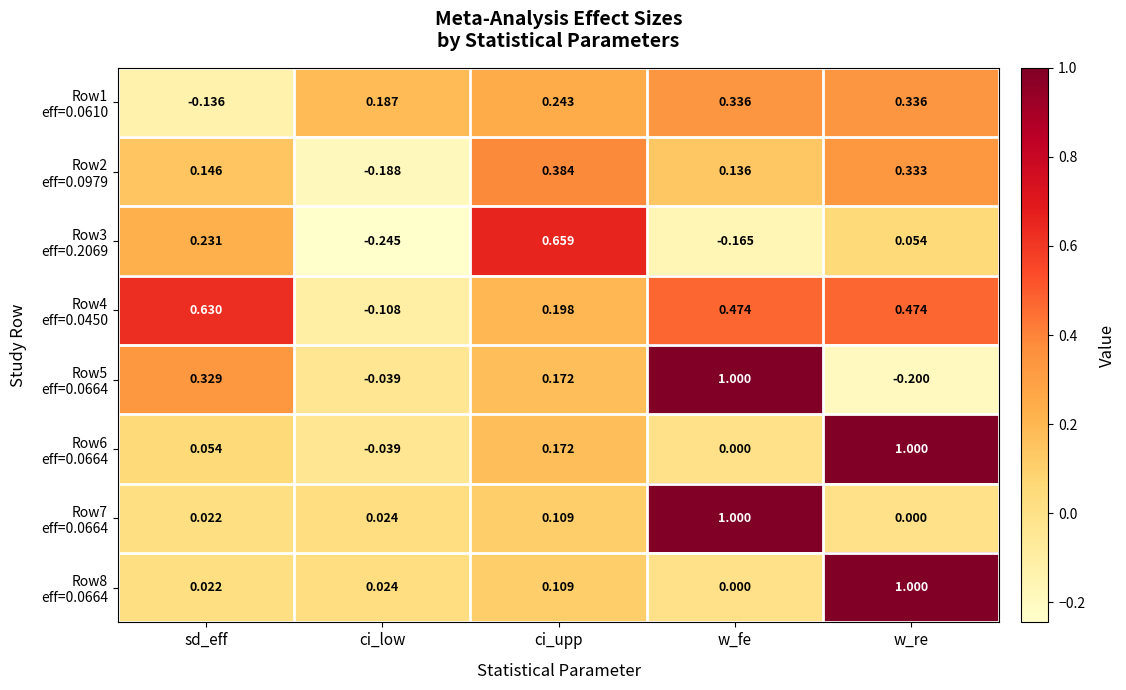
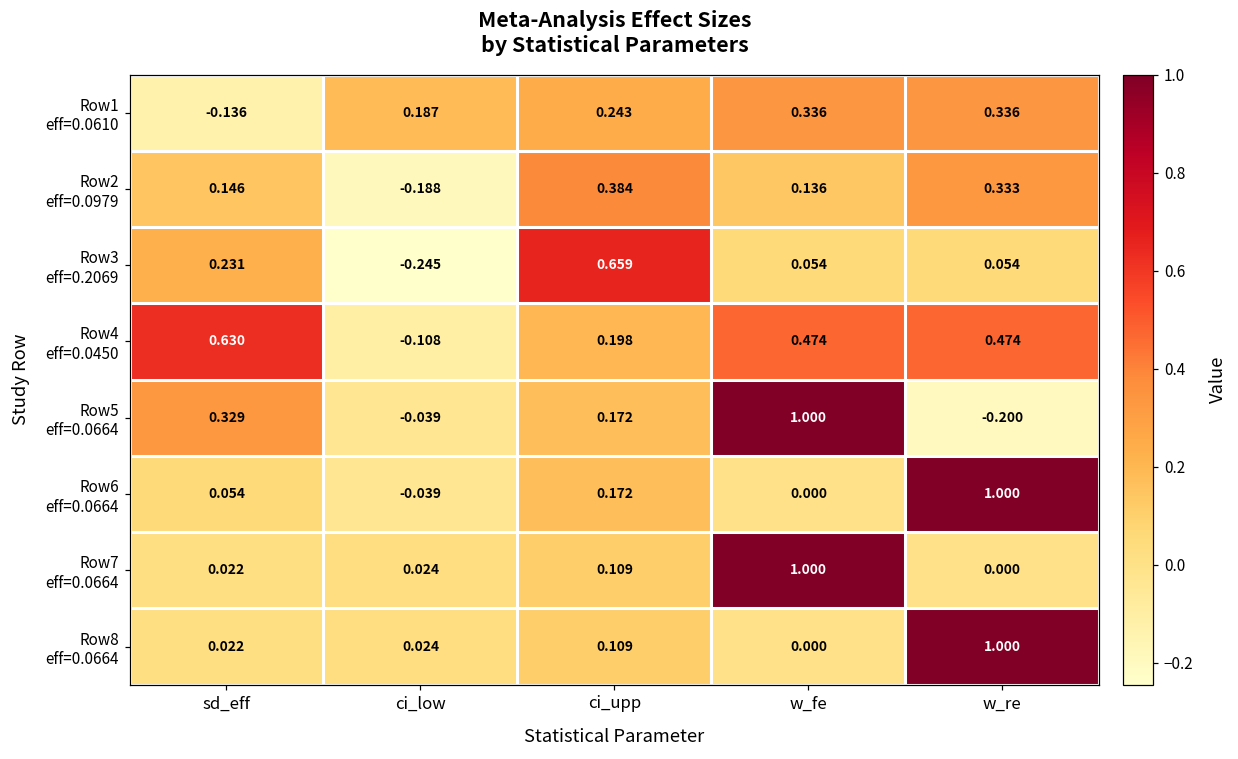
  {
    "Row1 eff=0.0610": {
      "sd_eff": -0.136,
      "ci_low": 0.187,
      "ci_upp": 0.243,
      "w_fe": 0.336,
      "w_re": 0.336
    },
    "Row2 eff=0.0979": {
      "sd_eff": 0.146,
      "ci_low": -0.188,
      "ci_upp": 0.384,
      "w_fe": 0.136,
      "w_re": 0.333
    },
    "Row3 eff=0.2069": {
      "sd_eff": 0.231,
      "ci_low": -0.245,
      "ci_upp": 0.659,
-     "w_fe": -0.165,
+     "w_fe": 0.054,
      "w_re": 0.054
    },
    "Row4 eff=0.0450": {
      "sd_eff": 0.630,
      "ci_low": -0.108,
      "ci_upp": 0.198,
      "w_fe": 0.474,
      "w_re": 0.474
    },
    "Row5 eff=0.0664": {
      "sd_eff": 0.329,
      "ci_low": -0.039,
      "ci_upp": 0.172,
      "w_fe": 1.000,
      "w_re": -0.200
    },
    "Row6 eff=0.0664": {
      "sd_eff": 0.054,
      "ci_low": -0.039,
      "ci_upp": 0.172,
      "w_fe": 0.000,
      "w_re": 1.000
    },
    "Row7 eff=0.0664": {
      "sd_eff": 0.022,
      "ci_low": 0.024,
      "ci_upp": 0.109,
      "w_fe": 1.000,
      "w_re": 0.000
    },
    "Row8 eff=0.0664": {
      "sd_eff": 0.022,
      "ci_low": 0.024,
      "ci_upp": 0.109,
      "w_fe": 0.000,
      "w_re": 1.000
    }
  }
